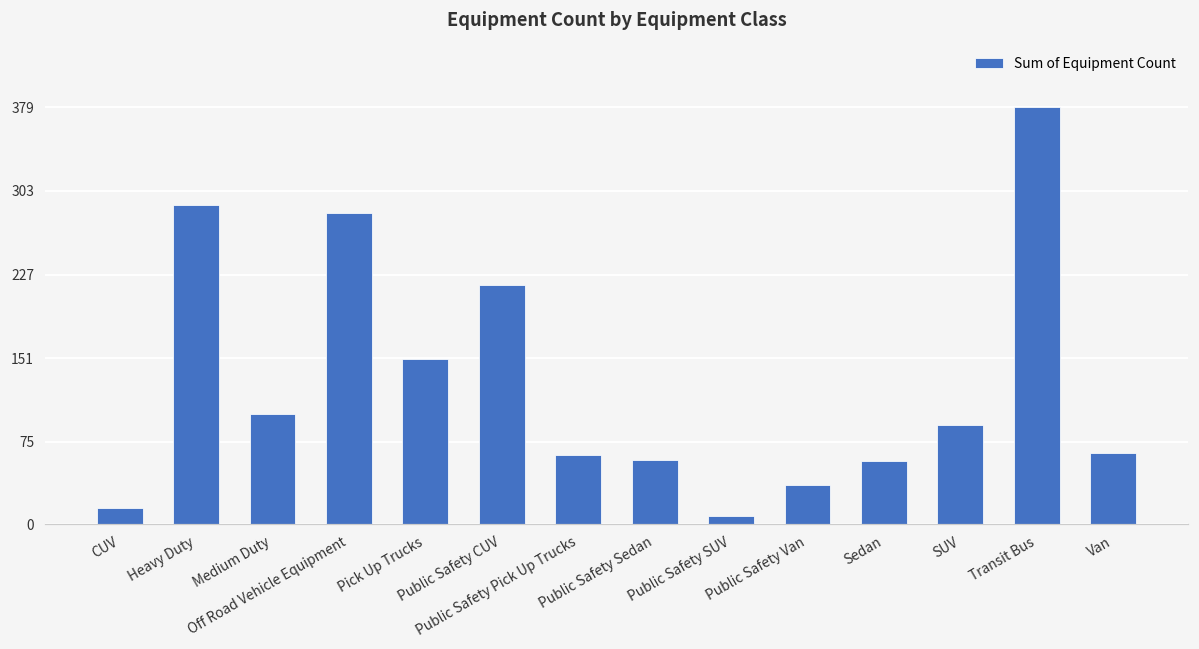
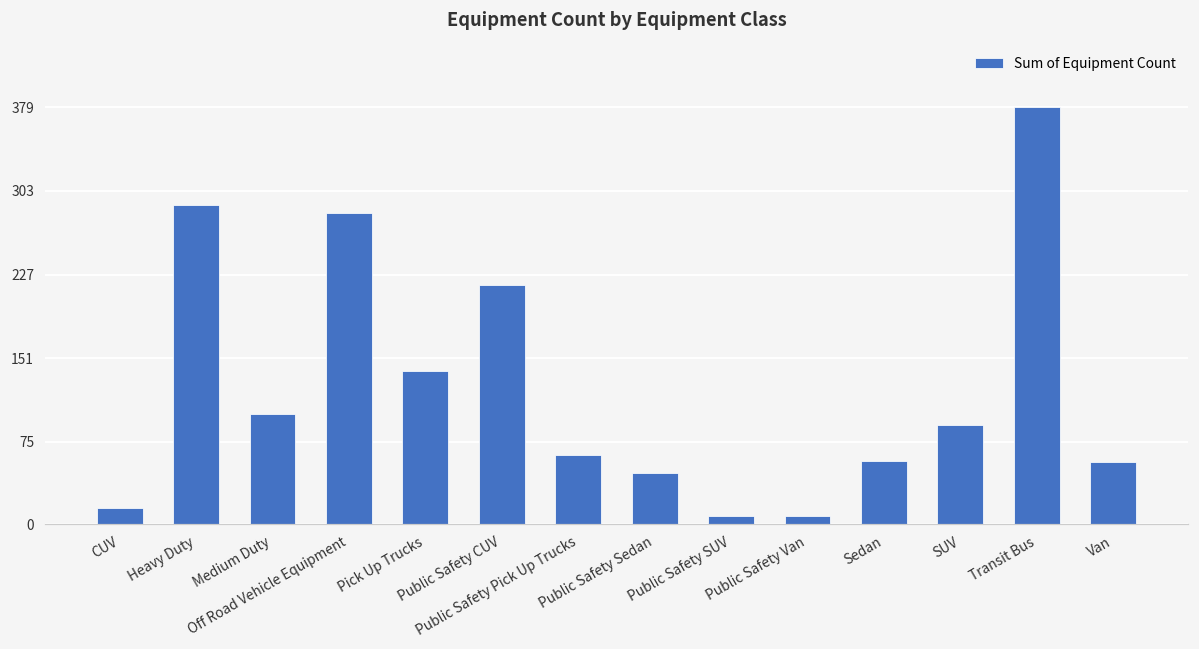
  {
    "CUV": 15,
    "Heavy Duty": 290,
    "Medium Duty": 100,
    "Off Road Vehicle Equipment": 283,
-   "Pick Up Trucks": 150,
+   "Pick Up Trucks": 139,
    "Public Safety CUV": 218,
    "Public Safety Pick Up Trucks": 63,
-   "Public Safety Sedan": 59,
+   "Public Safety Sedan": 47,
    "Public Safety SUV": 8,
-   "Public Safety Van": 36,
+   "Public Safety Van": 8,
    "Sedan": 58,
    "SUV": 90,
    "Transit Bus": 379,
-   "Van": 65
+   "Van": 57
  }
